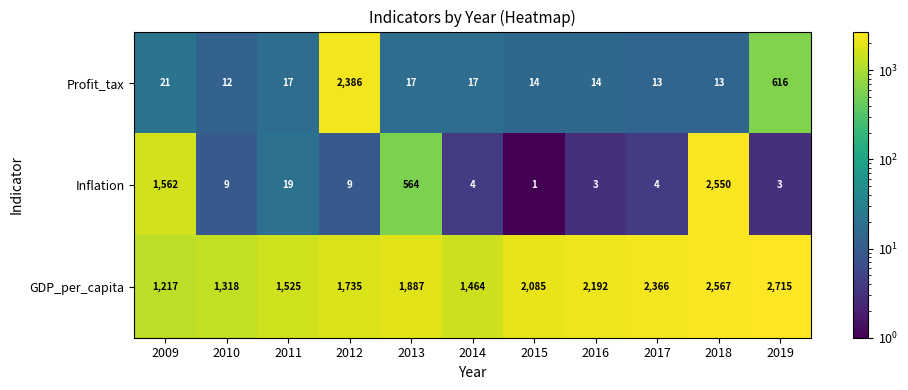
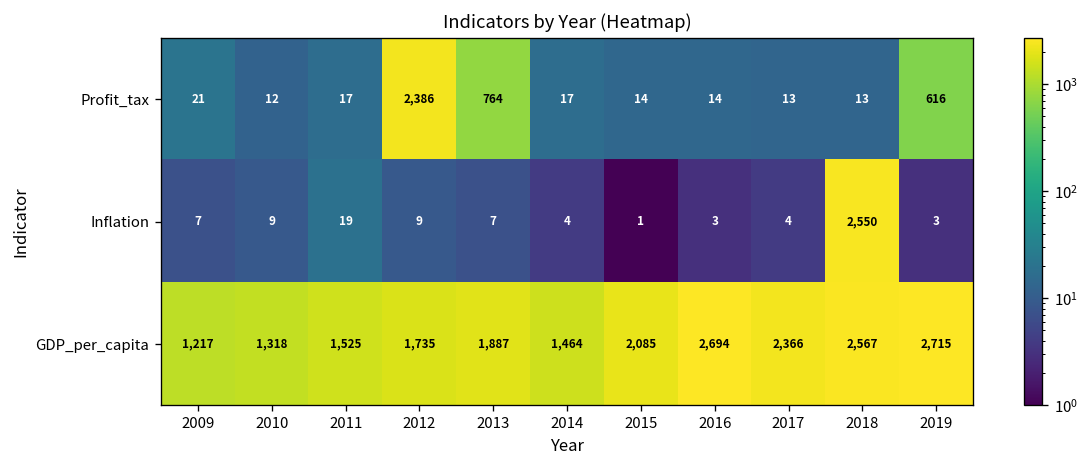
  {
    "Profit_tax": {
      "2009": "21",
      "2010": "12",
      "2011": "17",
      "2012": "2,386",
-     "2013": "17",
+     "2013": "764",
      "2014": "17",
      "2015": "14",
      "2016": "14",
      "2017": "13",
      "2018": "13",
      "2019": "616"
    },
    "Inflation": {
-     "2009": "1,562",
+     "2009": "7",
      "2010": "9",
      "2011": "19",
      "2012": "9",
-     "2013": "564",
+     "2013": "7",
      "2014": "4",
      "2015": "1",
      "2016": "3",
      "2017": "4",
      "2018": "2,550",
      "2019": "3"
    },
    "GDP_per_capita": {
      "2009": "1,217",
      "2010": "1,318",
      "2011": "1,525",
      "2012": "1,735",
      "2013": "1,887",
      "2014": "1,464",
      "2015": "2,085",
-     "2016": "2,192",
+     "2016": "2,694",
      "2017": "2,366",
      "2018": "2,567",
      "2019": "2,715"
    }
  }
